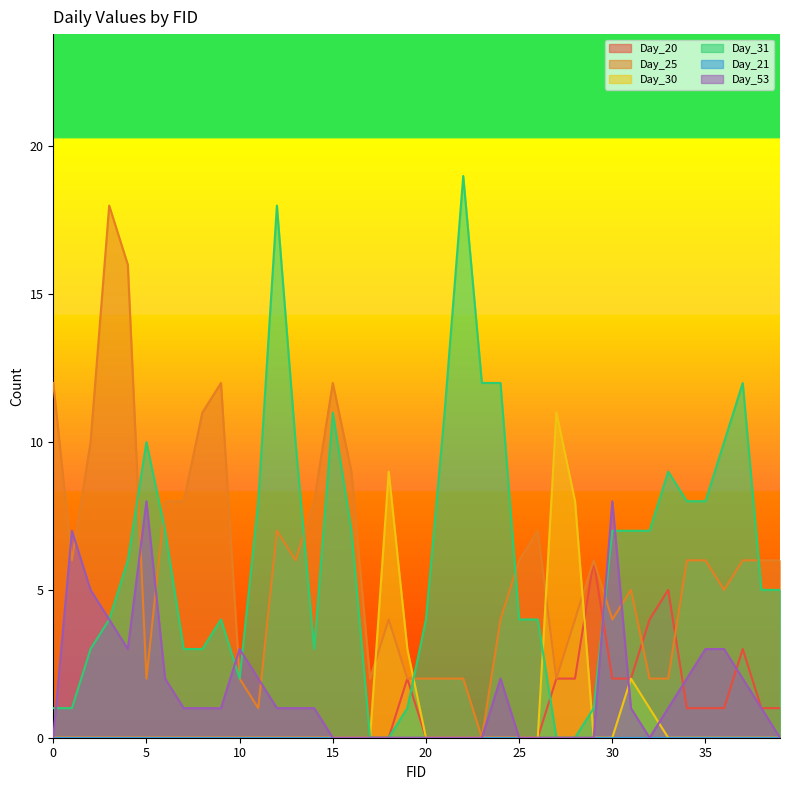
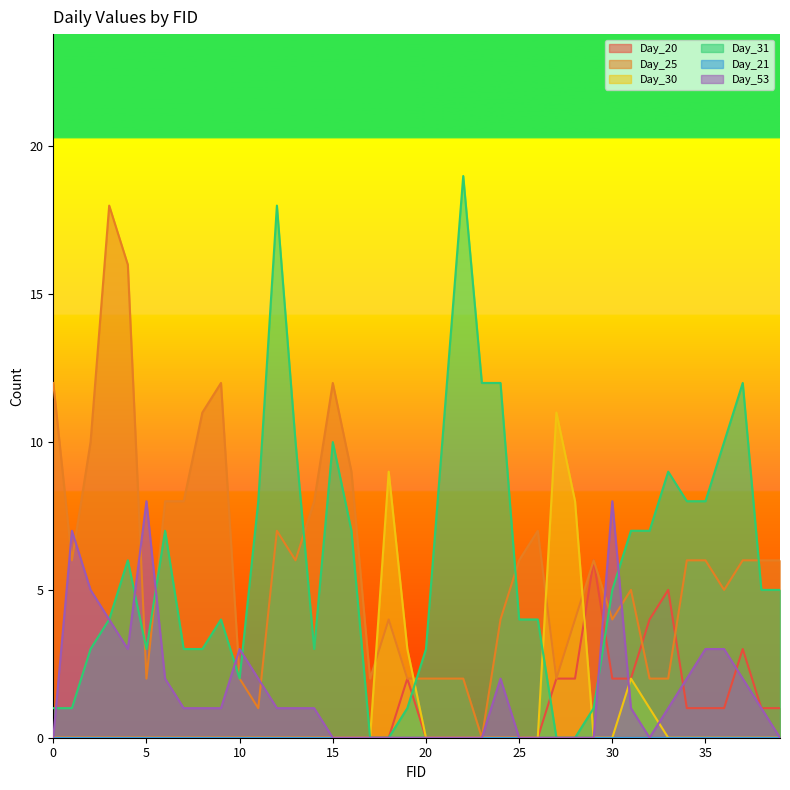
  {
    "Day_31": {
      "0": 1,
-     "5": 10,
-     "15": 11,
-     "20": 4,
+     "5": 3,
+     "15": 10,
+     "20": 3,
      "25": 4,
-     "30": 7,
+     "30": 5,
      "35": 8
    },
    "Day_53": {
      "5": 8,
      "10": 3,
      "30": 8,
      "35": 3
    }
  }
